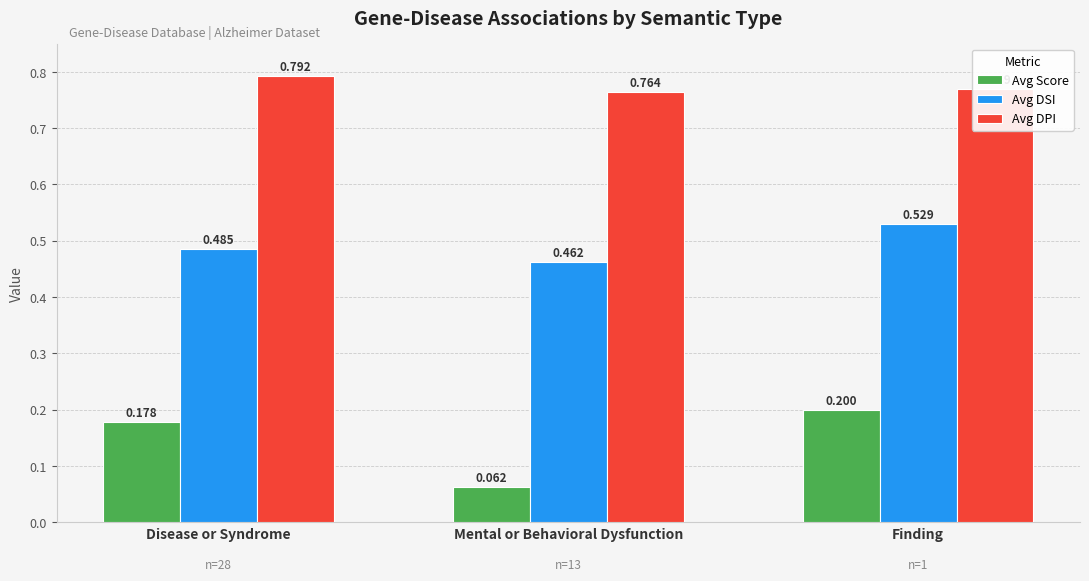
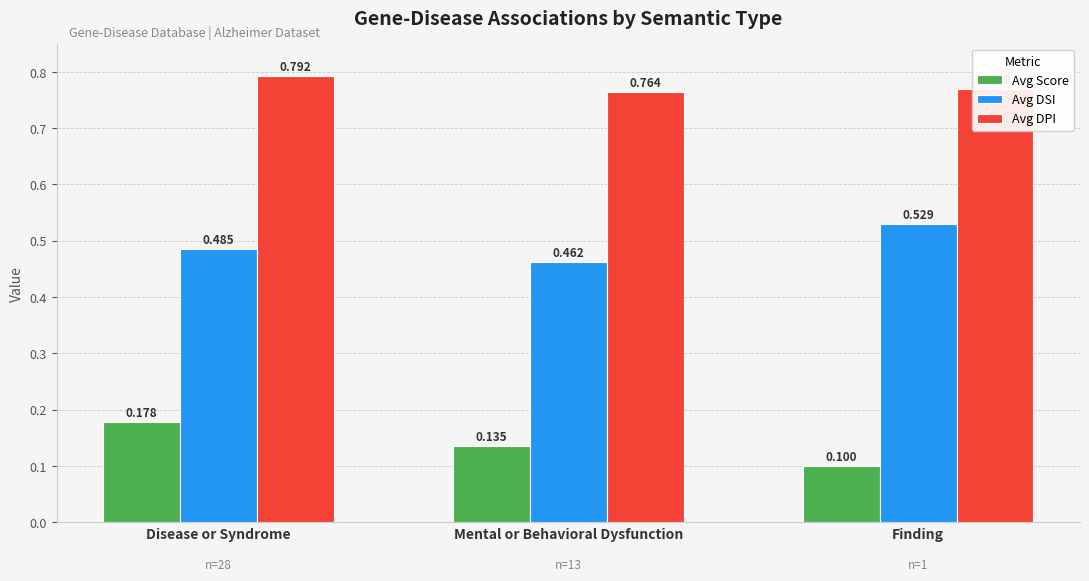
  {
    "Avg Score": {
      "Disease or Syndrome": 0.178,
-     "Mental or Behavioral Dysfunction": 0.062,
-     "Finding": 0.200
+     "Mental or Behavioral Dysfunction": 0.135,
+     "Finding": 0.100
    },
    "Avg DSI": {
      "Disease or Syndrome": 0.485,
      "Mental or Behavioral Dysfunction": 0.462,
      "Finding": 0.529
    },
    "Avg DPI": {
      "Disease or Syndrome": 0.792,
      "Mental or Behavioral Dysfunction": 0.764
    }
  }
